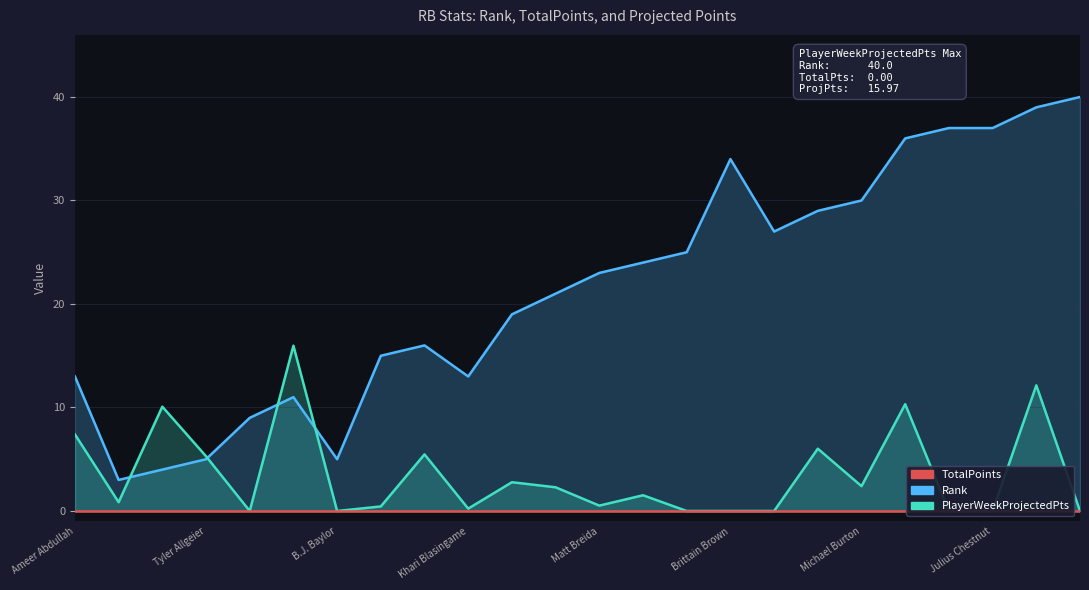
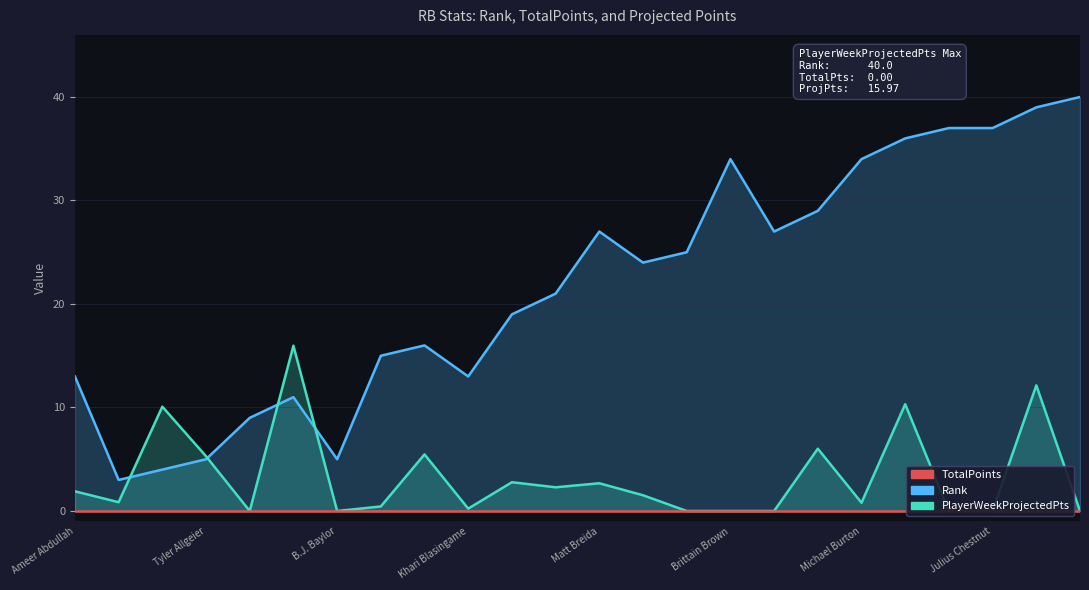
  {
    "Rank": {
      "Ameer Abdullah": 13,
      "Tyler Allgeier": 5,
      "B.J. Baylor": 5,
      "Khari Blasingame": 13,
-     "Matt Breida": 23,
+     "Matt Breida": 27,
      "Brittain Brown": 34,
-     "Michael Burton": 30,
+     "Michael Burton": 34,
      "Julius Chestnut": 37
    },
    "PlayerWeekProjectedPts": {
-     "Ameer Abdullah": 7.4,
+     "Ameer Abdullah": 1.9,
      "Tyler Allgeier": 5.3,
-     "Matt Breida": 0.5,
-     "Michael Burton": 2.4
+     "Matt Breida": 2.7,
+     "Michael Burton": 0.8
    },
    "TotalPoints": {
      "Ameer Abdullah": 0.0,
      "Tyler Allgeier": 0.0,
      "Matt Breida": 0.0,
      "Michael Burton": 0.0
    }
  }
